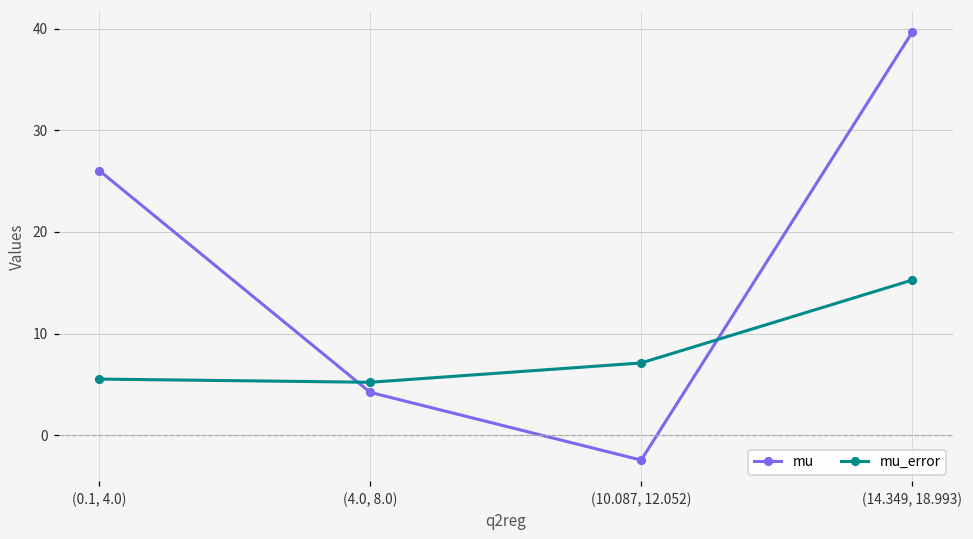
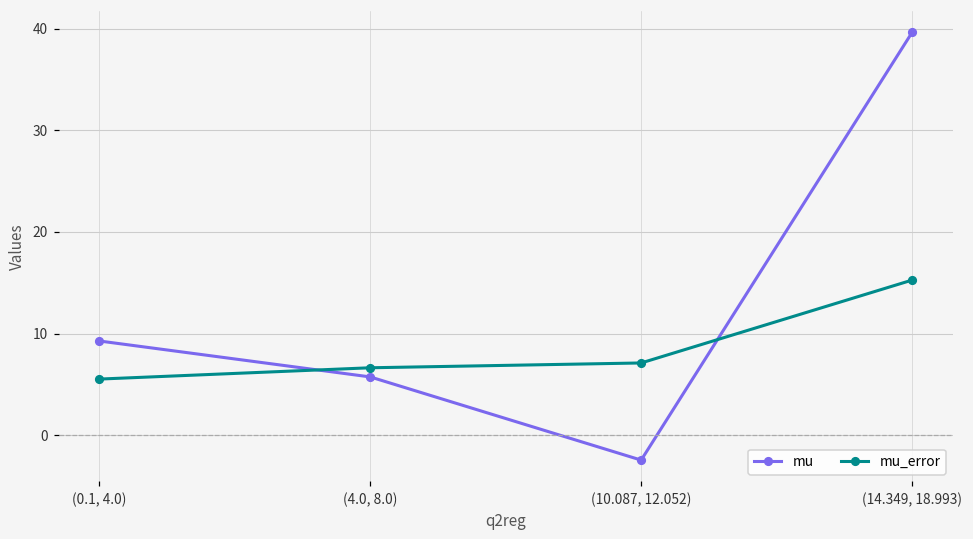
  {
    "mu": {
-     "(0.1, 4.0)": 26,
-     "(4.0, 8.0)": 4,
+     "(0.1, 4.0)": 9,
+     "(4.0, 8.0)": 6,
      "(10.087, 12.052)": -2,
      "(14.349, 18.993)": 40
    },
    "mu_error": {
      "(0.1, 4.0)": 6,
-     "(4.0, 8.0)": 5,
+     "(4.0, 8.0)": 7,
      "(10.087, 12.052)": 7,
      "(14.349, 18.993)": 15
    }
  }
